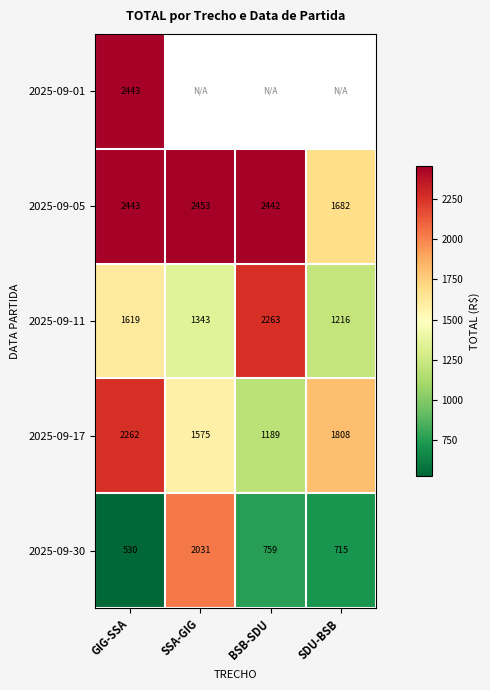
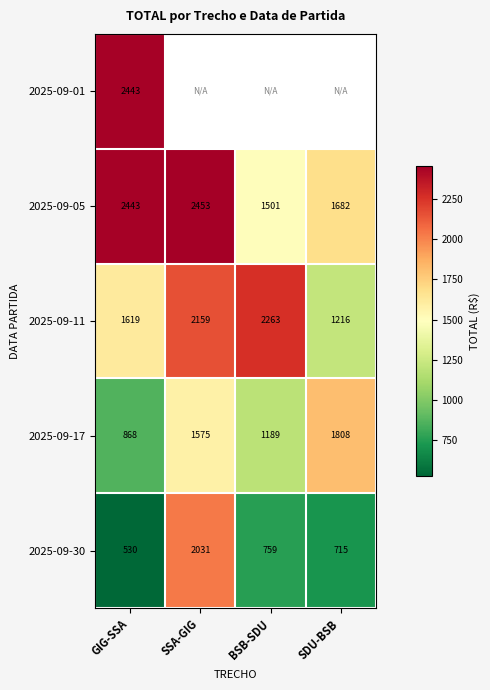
  {
    "2025-09-01": {
      "GIG-SSA": 2443
    },
    "2025-09-05": {
      "GIG-SSA": 2443,
      "SSA-GIG": 2453,
-     "BSB-SDU": 2442,
+     "BSB-SDU": 1501,
      "SDU-BSB": 1682
    },
    "2025-09-11": {
      "GIG-SSA": 1619,
-     "SSA-GIG": 1343,
+     "SSA-GIG": 2159,
      "BSB-SDU": 2263,
      "SDU-BSB": 1216
    },
    "2025-09-17": {
-     "GIG-SSA": 2262,
+     "GIG-SSA": 868,
      "SSA-GIG": 1575,
      "BSB-SDU": 1189,
      "SDU-BSB": 1808
    },
    "2025-09-30": {
      "GIG-SSA": 530,
      "SSA-GIG": 2031,
      "BSB-SDU": 759,
      "SDU-BSB": 715
    }
  }
